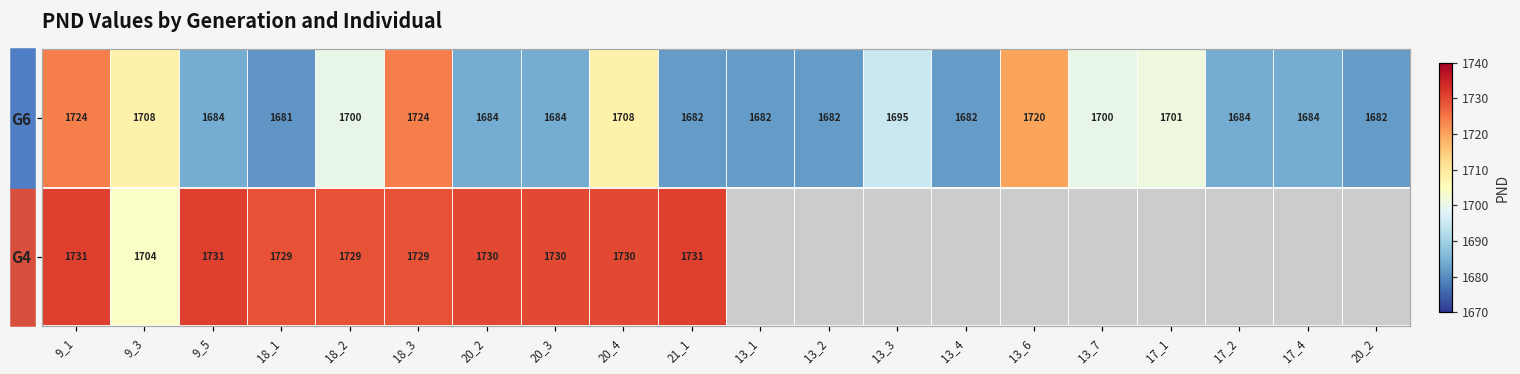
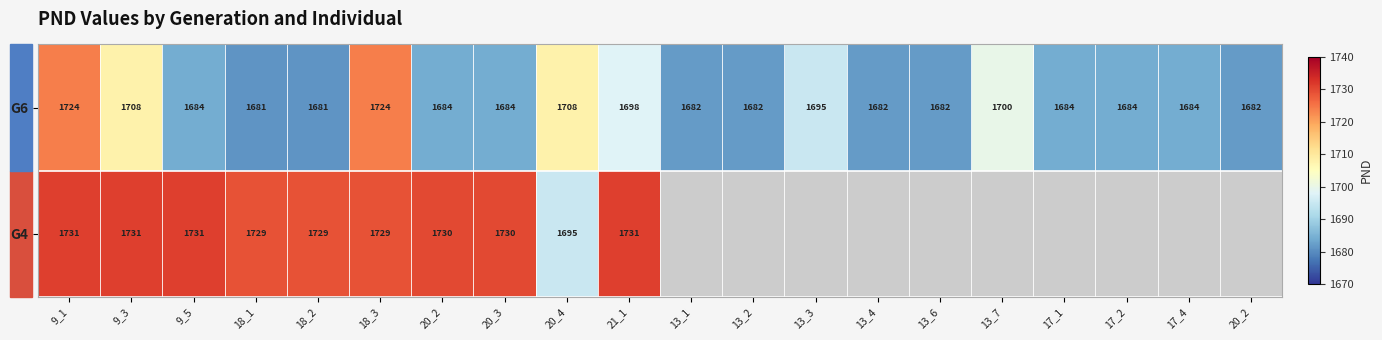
  {
    "G6": {
      "9_1": 1724,
      "9_3": 1708,
      "9_5": 1684,
      "18_1": 1681,
-     "18_2": 1700,
+     "18_2": 1681,
      "18_3": 1724,
      "20_3": 1684,
      "20_4": 1708,
-     "21_1": 1682,
+     "21_1": 1698,
      "13_1": 1682,
      "13_2": 1682,
      "13_3": 1695,
      "13_4": 1682,
-     "13_6": 1720,
+     "13_6": 1682,
      "13_7": 1700,
-     "17_1": 1701,
+     "17_1": 1684,
      "17_2": 1684,
      "17_4": 1684
    },
    "G4": {
      "9_1": 1731,
-     "9_3": 1704,
+     "9_3": 1731,
      "9_5": 1731,
      "18_1": 1729,
      "18_2": 1729,
      "18_3": 1729,
      "20_2": 1730,
      "20_3": 1730,
-     "20_4": 1730,
+     "20_4": 1695,
      "21_1": 1731
    }
  }
